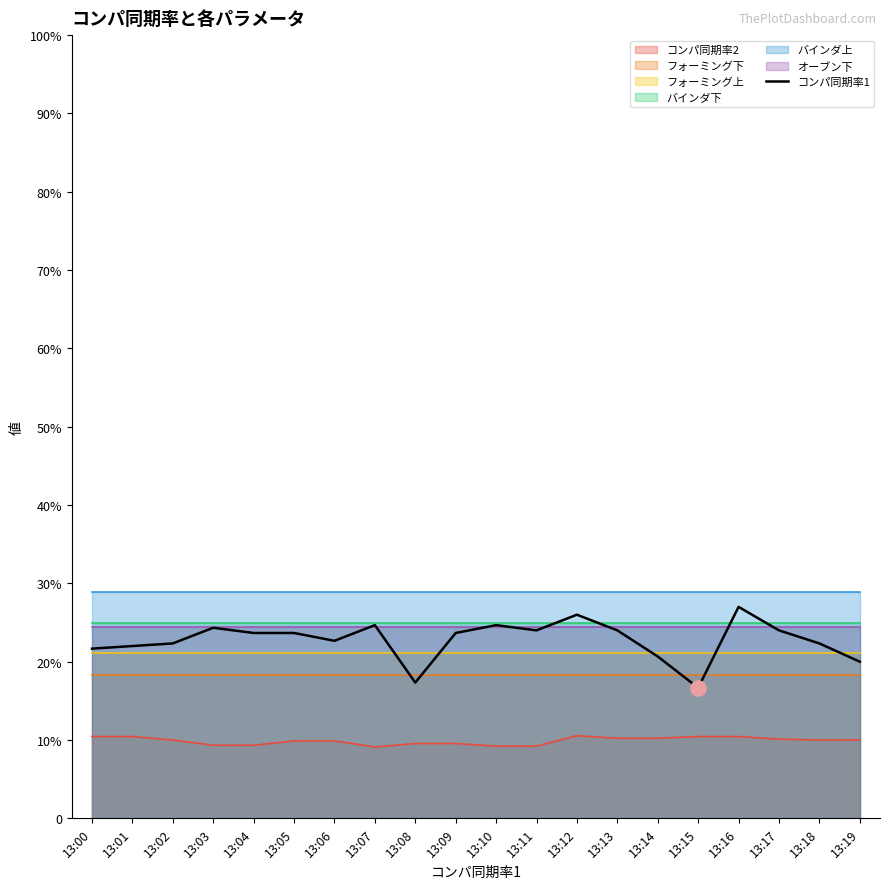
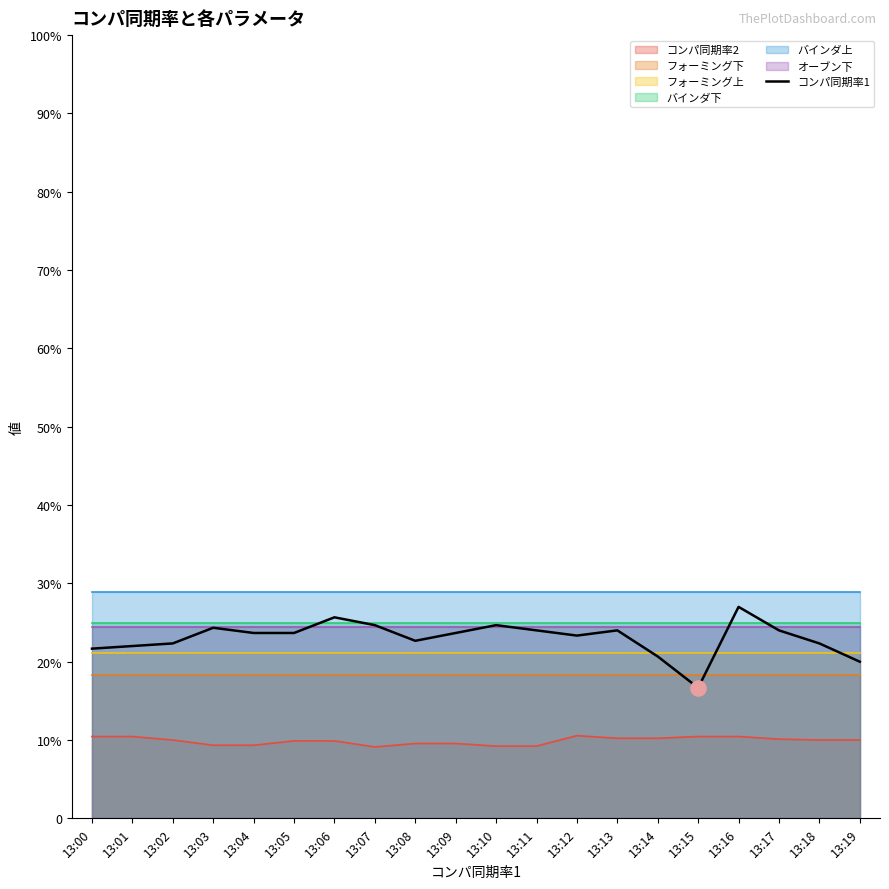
  {
    "バインダ下": {
      "13:00": "25%",
      "13:01": "25%",
      "13:02": "25%",
      "13:03": "25%",
      "13:04": "25%",
      "13:05": "25%",
      "13:06": "25%",
      "13:07": "25%",
      "13:08": "25%",
      "13:09": "25%",
      "13:10": "25%",
      "13:11": "25%",
      "13:12": "25%",
      "13:13": "25%",
      "13:14": "25%",
      "13:15": "25%",
      "13:16": "25%",
      "13:17": "25%",
      "13:18": "25%",
      "13:19": "25%"
    },
    "バインダ上": {
      "13:00": "29%",
      "13:01": "29%",
      "13:02": "29%",
      "13:03": "29%",
      "13:04": "29%",
      "13:05": "29%",
      "13:06": "29%",
      "13:07": "29%",
      "13:08": "29%",
      "13:09": "29%",
      "13:10": "29%",
      "13:11": "29%",
      "13:12": "29%",
      "13:13": "29%",
      "13:14": "29%",
      "13:15": "29%",
      "13:16": "29%",
      "13:17": "29%",
      "13:18": "29%",
      "13:19": "29%"
    },
    "オーブン下": {
      "13:00": "24%",
      "13:01": "24%",
      "13:02": "24%",
      "13:04": "24%",
      "13:05": "24%",
      "13:06": "24%",
      "13:08": "24%",
      "13:09": "24%",
      "13:11": "24%",
      "13:12": "24%",
      "13:13": "24%",
      "13:14": "24%",
      "13:15": "24%",
      "13:16": "24%",
      "13:17": "24%",
      "13:18": "24%",
      "13:19": "24%"
    },
    "コンパ同期率1": {
      "13:00": "22%",
      "13:01": "22%",
      "13:02": "22%",
      "13:04": "24%",
      "13:05": "24%",
-     "13:06": "23%",
-     "13:08": "17%",
+     "13:06": "26%",
+     "13:08": "23%",
      "13:09": "24%",
      "13:11": "24%",
-     "13:12": "26%",
+     "13:12": "23%",
      "13:13": "24%",
      "13:14": "21%",
      "13:16": "27%",
      "13:17": "24%",
      "13:18": "22%",
      "13:19": "20%"
    }
  }
